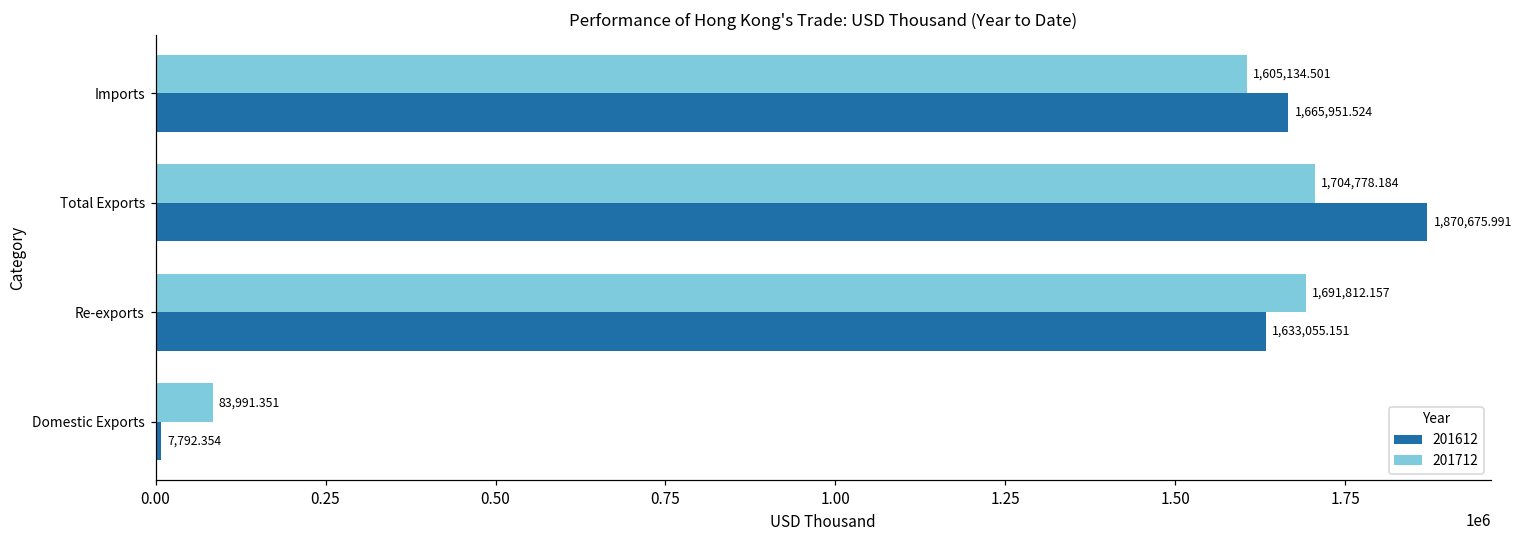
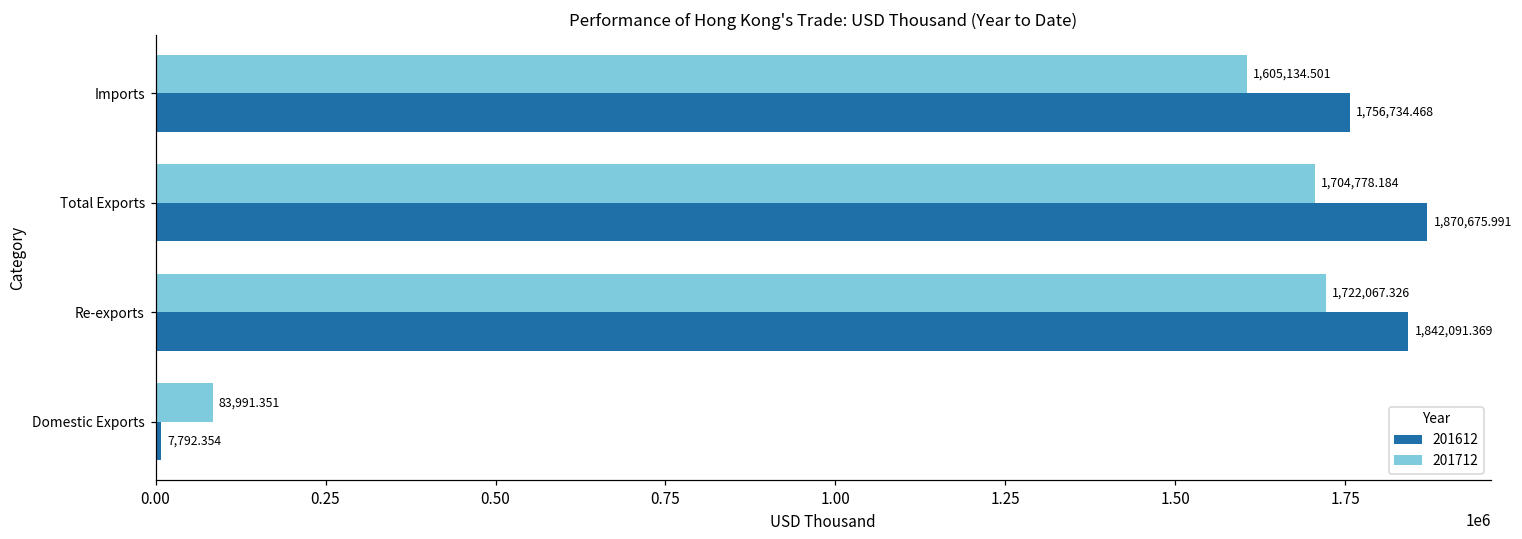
  {
    "201612": {
-     "Imports": "1,665,951.524",
+     "Imports": "1,756,734.468",
      "Total Exports": "1,870,675.991",
-     "Re-exports": "1,633,055.151",
+     "Re-exports": "1,842,091.369",
      "Domestic Exports": "7,792.354"
    },
    "201712": {
      "Imports": "1,605,134.501",
      "Total Exports": "1,704,778.184",
-     "Re-exports": "1,691,812.157",
+     "Re-exports": "1,722,067.326",
      "Domestic Exports": "83,991.351"
    }
  }
